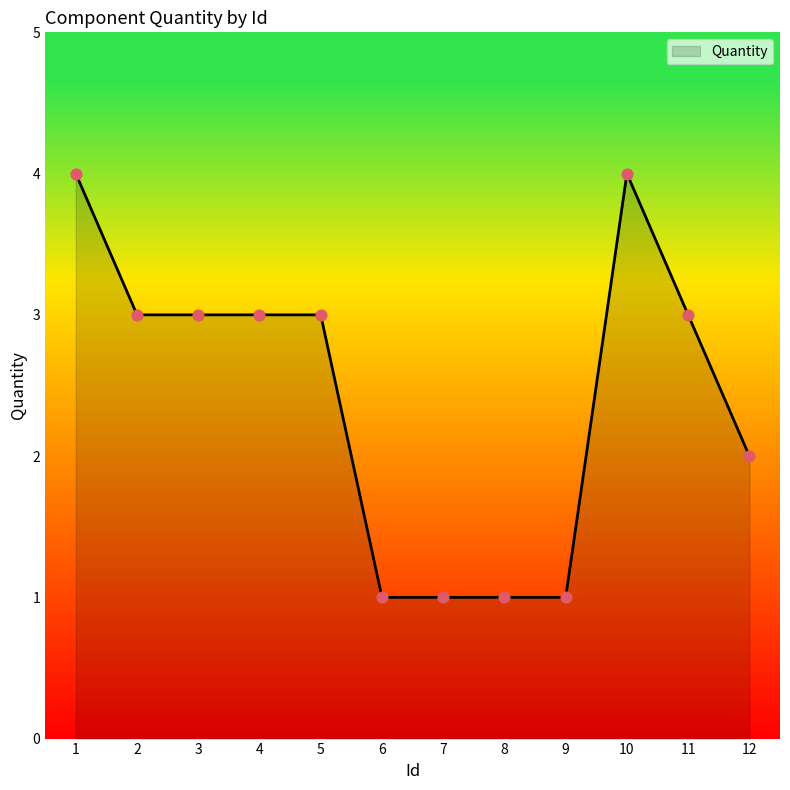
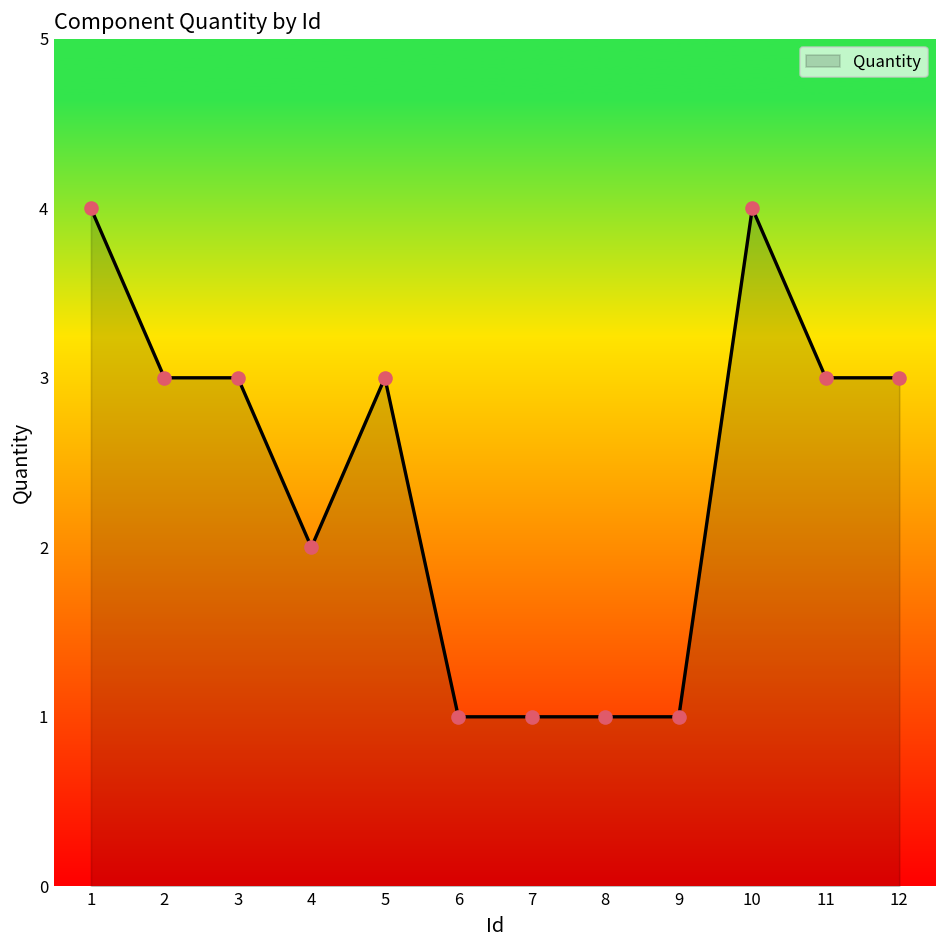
  {
    "1": 4,
    "2": 3,
    "3": 3,
-   "4": 3,
+   "4": 2,
    "5": 3,
    "6": 1,
    "7": 1,
    "8": 1,
    "9": 1,
    "10": 4,
    "11": 3,
-   "12": 2
+   "12": 3
  }
